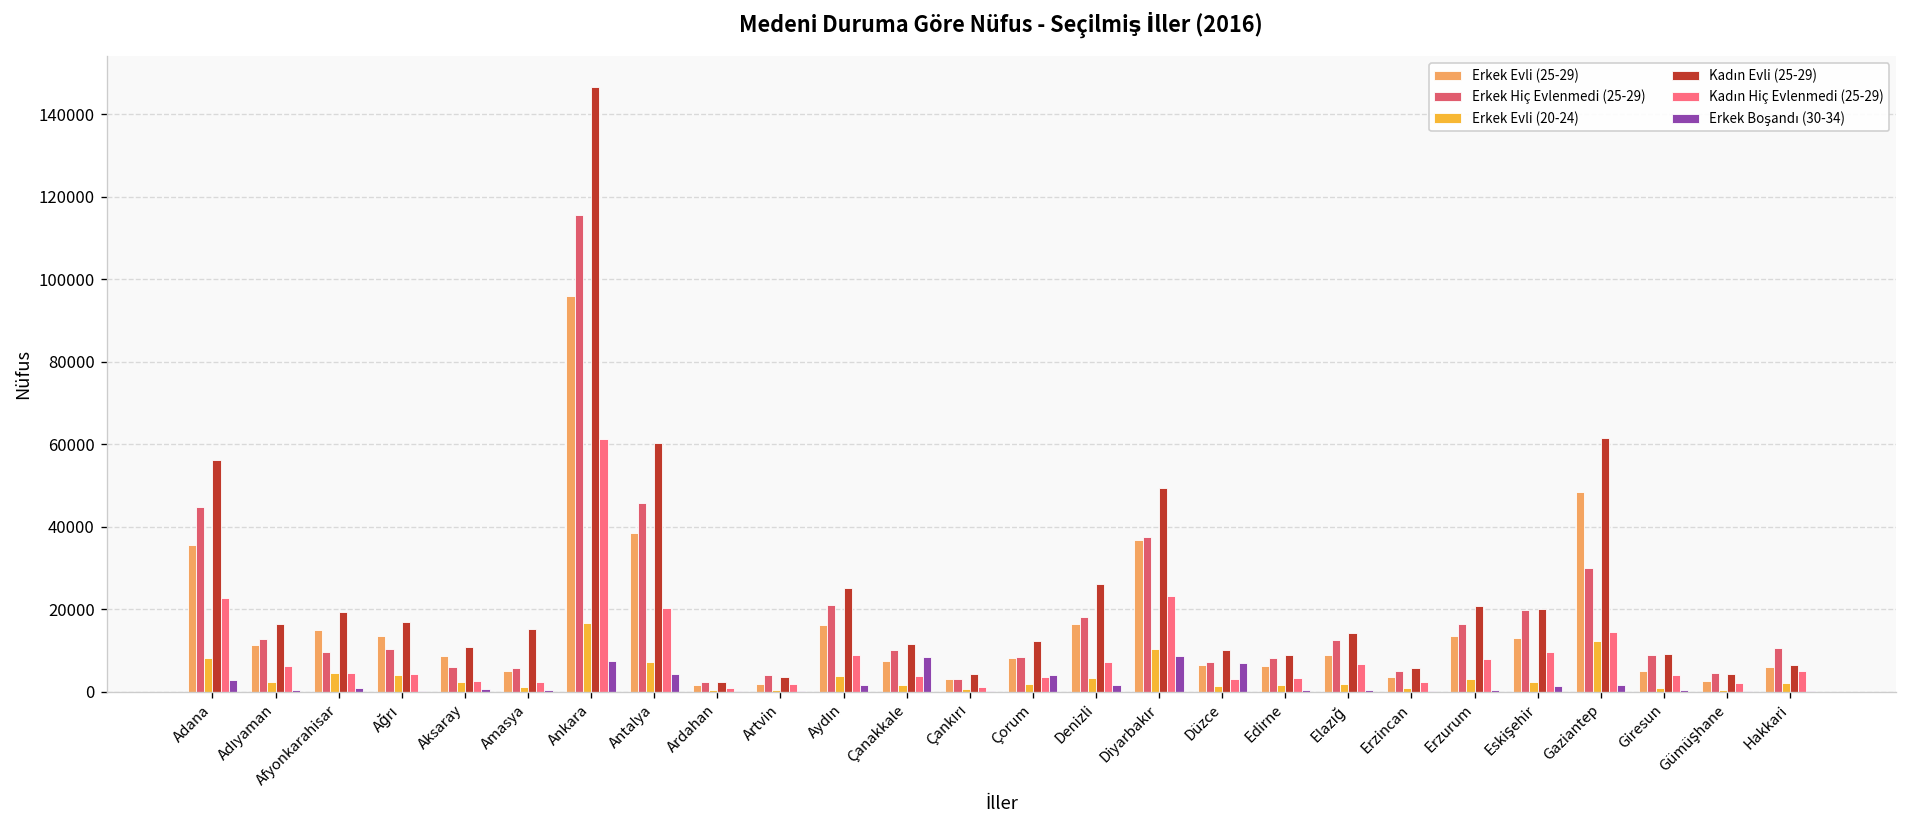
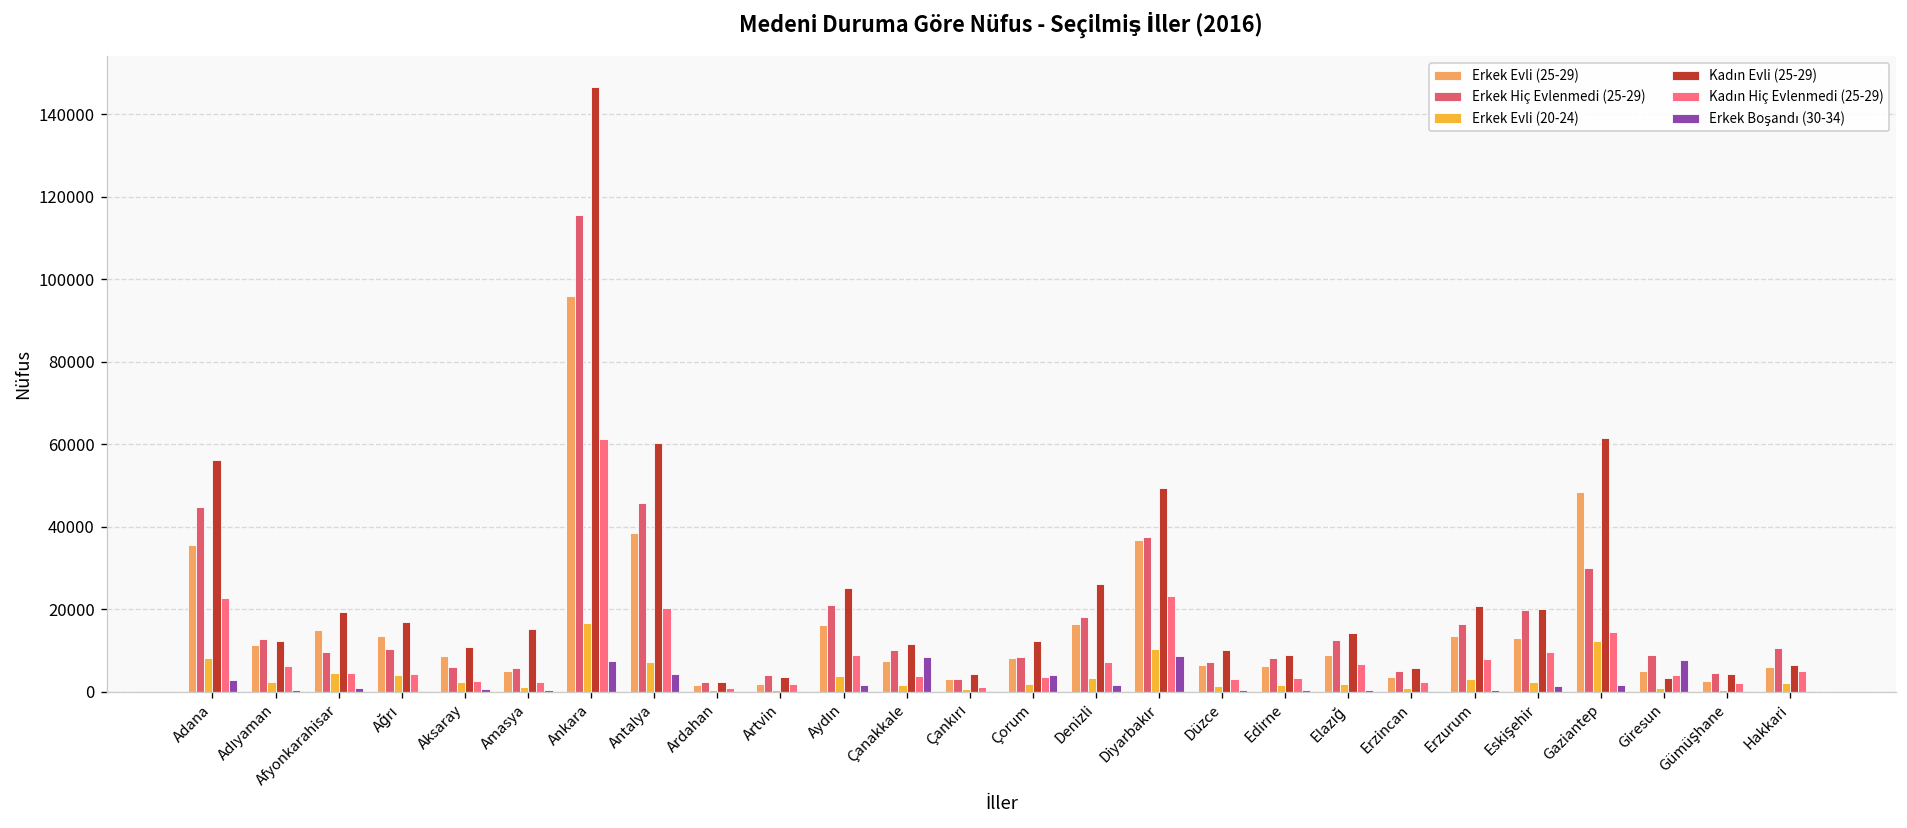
  {
    "Kadın Evli (25-29)": {
      "Adana": 56000,
-     "Adıyaman": 16000,
+     "Adıyaman": 12000,
      "Afyonkarahisar": 19000,
      "Ağrı": 17000,
      "Aksaray": 11000,
      "Amasya": 15000,
      "Ankara": 147000,
      "Antalya": 60000,
      "Ardahan": 2000,
      "Artvin": 4000,
      "Aydın": 25000,
      "Çanakkale": 12000,
      "Çankırı": 4000,
      "Çorum": 12000,
      "Denizli": 26000,
      "Diyarbakır": 49000,
      "Düzce": 10000,
      "Edirne": 9000,
      "Elazığ": 14000,
      "Erzincan": 6000,
      "Erzurum": 21000,
      "Eskişehir": 20000,
      "Gaziantep": 61000,
-     "Giresun": 9000,
+     "Giresun": 3000,
      "Gümüşhane": 4000,
      "Hakkari": 6000
    },
    "Erkek Boşandı (30-34)": {
      "Adana": 3000,
      "Afyonkarahisar": 1000,
      "Ankara": 8000,
      "Antalya": 4000,
      "Aydın": 2000,
      "Çanakkale": 8000,
      "Çorum": 4000,
      "Denizli": 2000,
      "Diyarbakır": 9000,
-     "Düzce": 7000,
+     "Düzce": 1000,
      "Eskişehir": 1000,
      "Gaziantep": 2000,
-     "Giresun": 0
+     "Giresun": 8000
    }
  }
